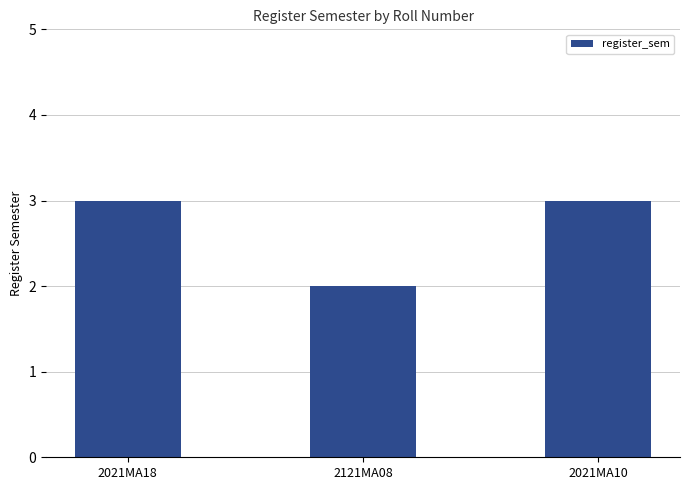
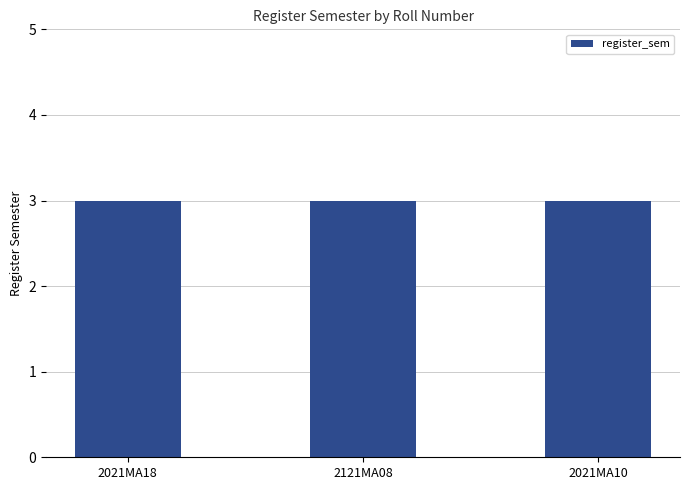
  {
    "2021MA18": 3,
-   "2121MA08": 2,
+   "2121MA08": 3,
    "2021MA10": 3
  }
